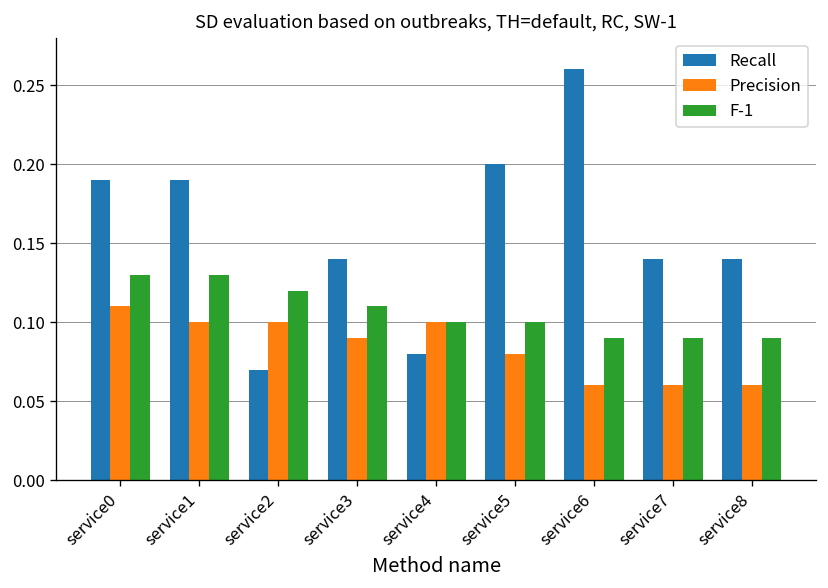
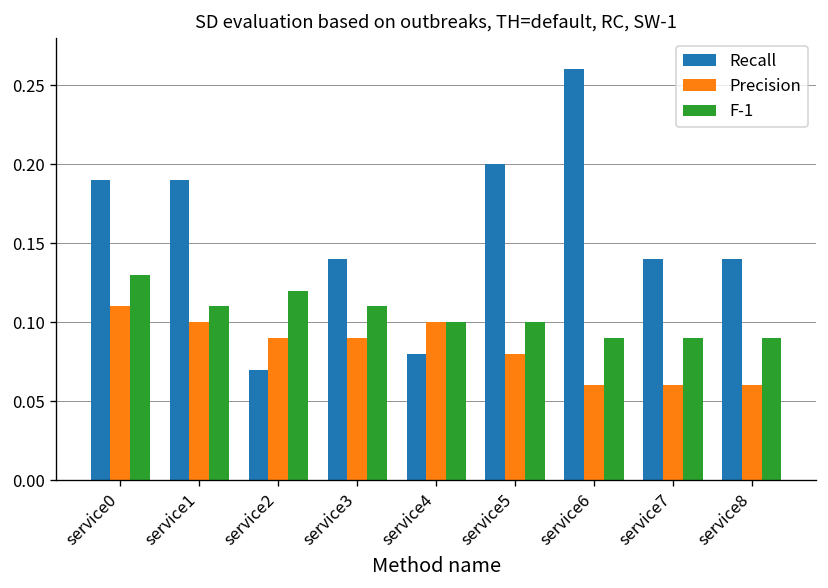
  {
    "Recall": {
      "service0": 0.19,
      "service1": 0.19,
      "service2": 0.07,
      "service3": 0.14,
      "service4": 0.08,
      "service5": 0.20,
      "service6": 0.26,
      "service7": 0.14,
      "service8": 0.14
    },
    "Precision": {
      "service0": 0.11,
      "service1": 0.10,
-     "service2": 0.10,
+     "service2": 0.09,
      "service3": 0.09,
      "service4": 0.10,
      "service5": 0.08,
      "service6": 0.06,
      "service7": 0.06,
      "service8": 0.06
    },
    "F-1": {
      "service0": 0.13,
-     "service1": 0.13,
+     "service1": 0.11,
      "service2": 0.12,
      "service3": 0.11,
      "service4": 0.10,
      "service5": 0.10,
      "service6": 0.09,
      "service7": 0.09,
      "service8": 0.09
    }
  }
